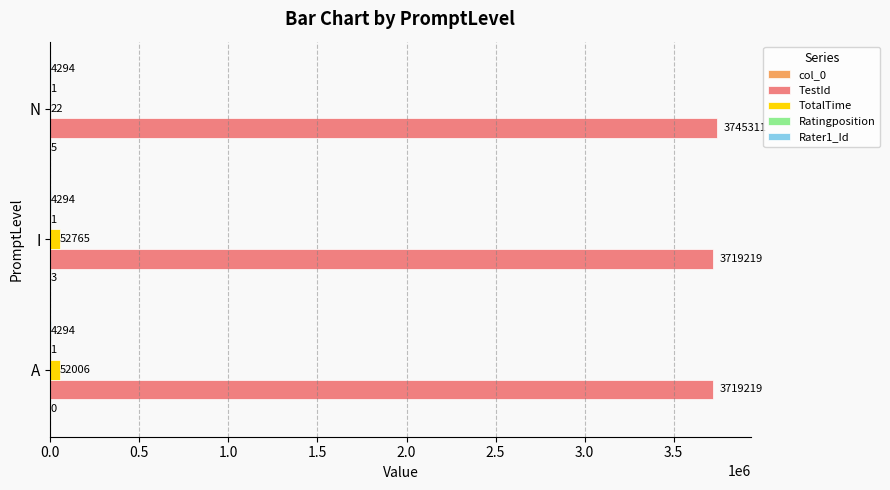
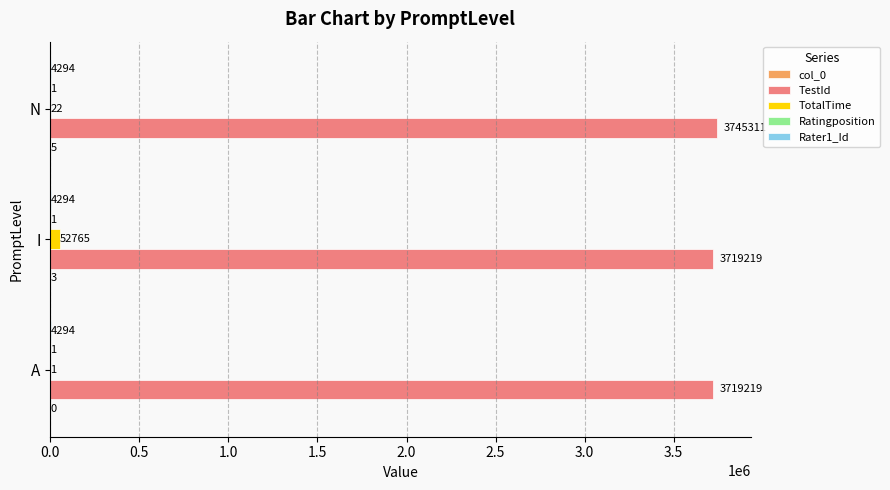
  {
    "TotalTime": {
      "N": 22,
      "I": 52765,
-     "A": 52006
+     "A": 1
    },
    "Ratingposition": {
      "N": 1,
      "I": 1,
      "A": 1
    },
    "Rater1_Id": {
      "N": 4294,
      "I": 4294,
      "A": 4294
    }
  }
